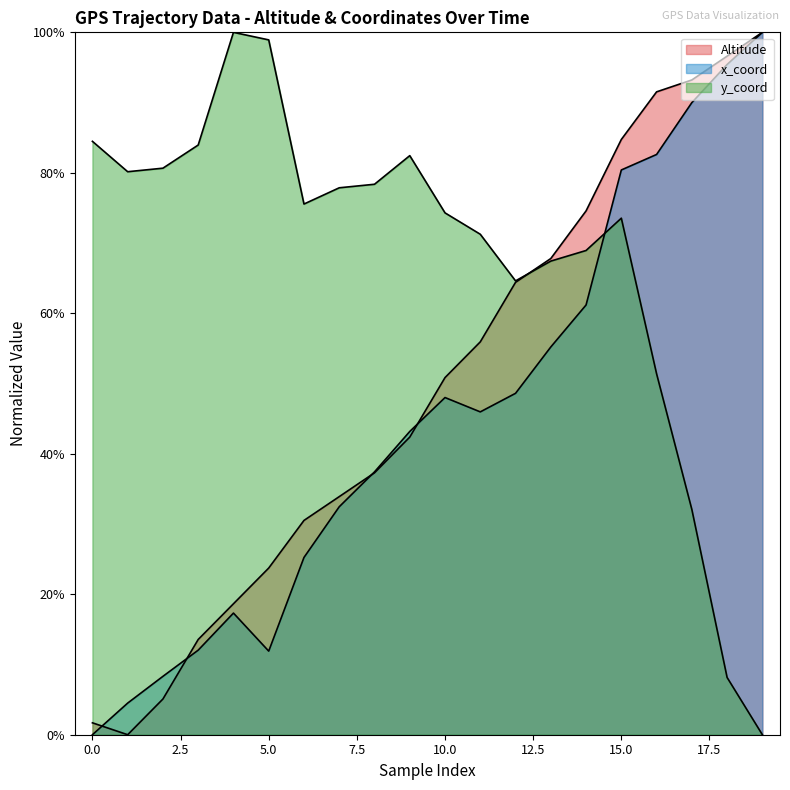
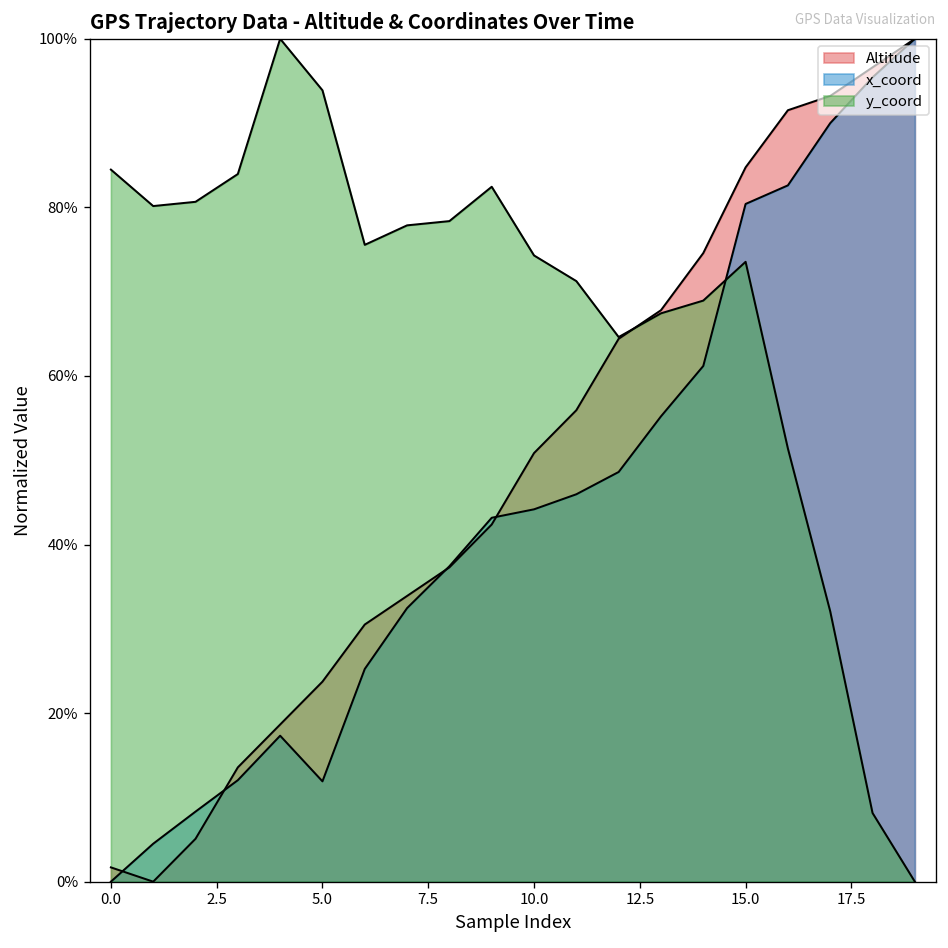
  {
    "Altitude": {
      "0.0": "2%",
      "5.0": "24%",
      "10.0": "51%",
      "15.0": "85%"
    },
    "x_coord": {
      "0.0": "0%",
      "5.0": "12%",
-     "10.0": "48%",
+     "10.0": "44%",
      "15.0": "80%"
    },
    "y_coord": {
      "0.0": "84%",
-     "5.0": "99%",
+     "5.0": "94%",
      "10.0": "74%",
      "15.0": "74%"
    }
  }
